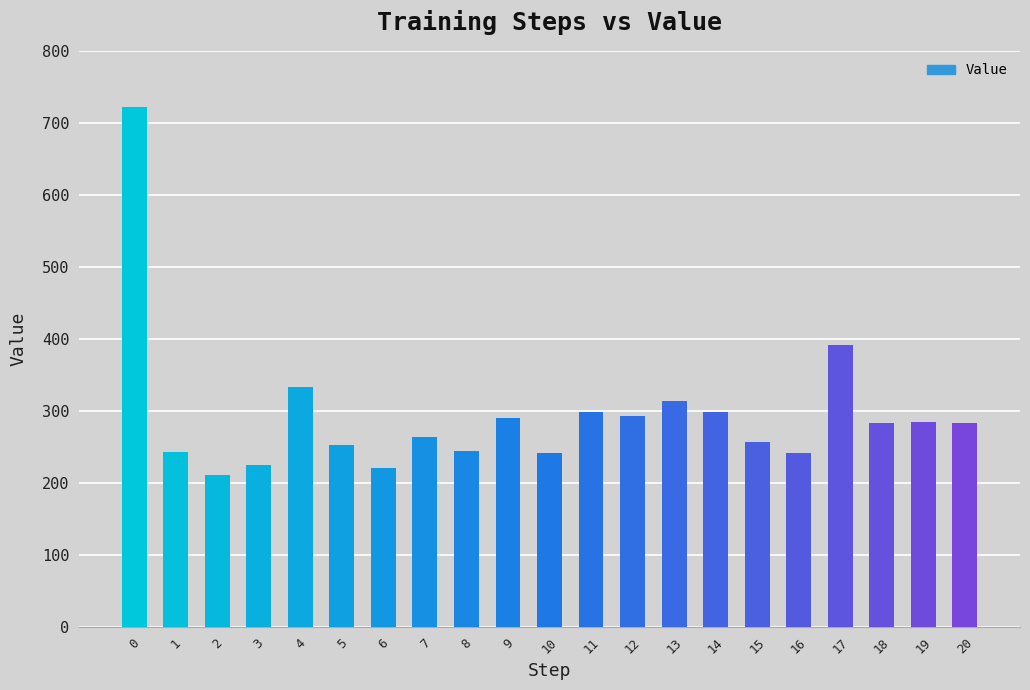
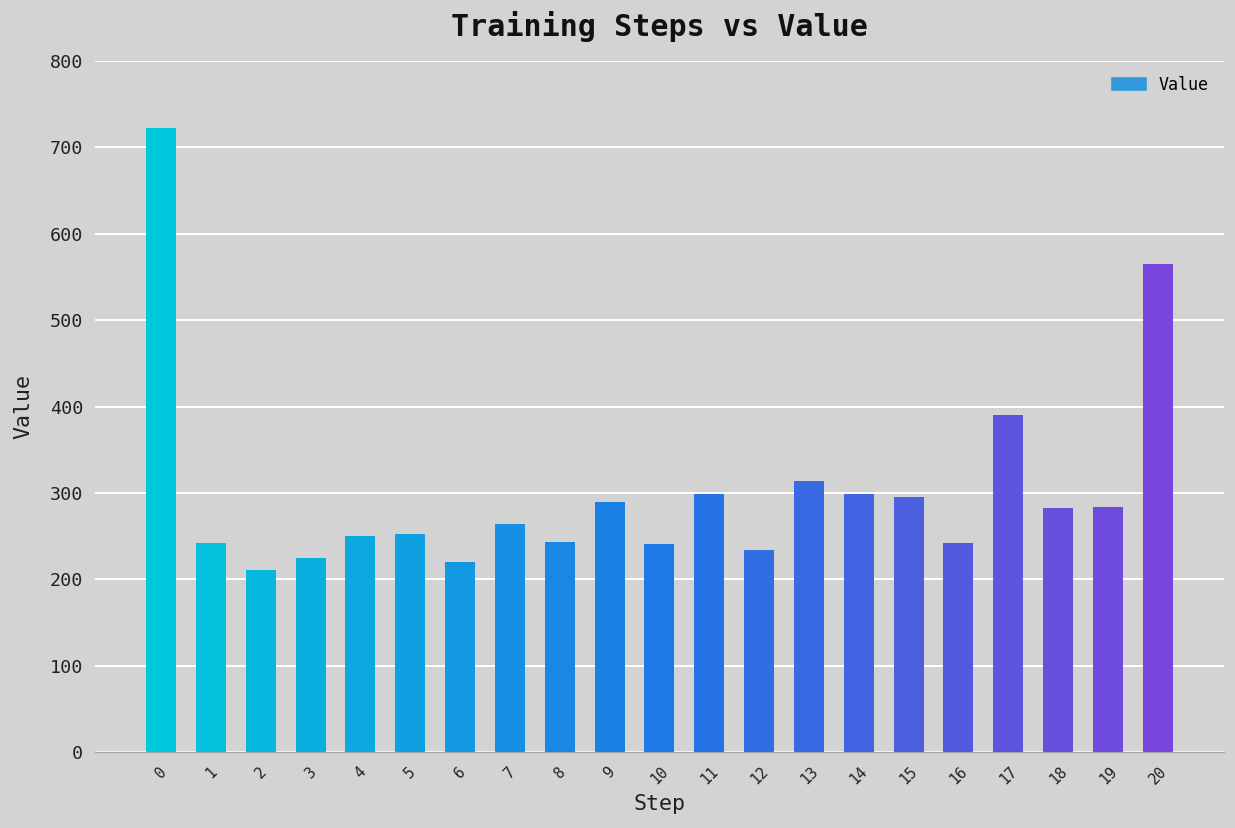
  {
    "0": 720,
    "1": 240,
    "2": 210,
    "3": 220,
-   "4": 330,
+   "4": 250,
    "5": 250,
    "6": 220,
    "7": 260,
    "8": 240,
    "9": 290,
    "10": 240,
    "11": 300,
-   "12": 290,
+   "12": 230,
    "13": 310,
    "14": 300,
-   "15": 260,
+   "15": 300,
    "16": 240,
    "17": 390,
    "18": 280,
    "19": 280,
-   "20": 280
+   "20": 560
  }
